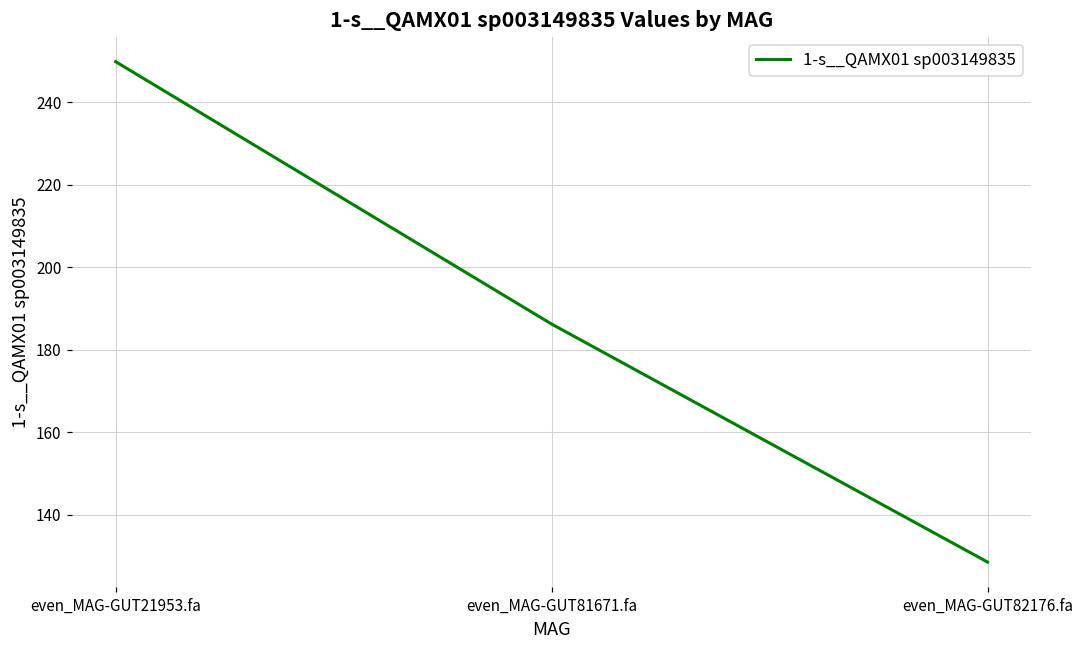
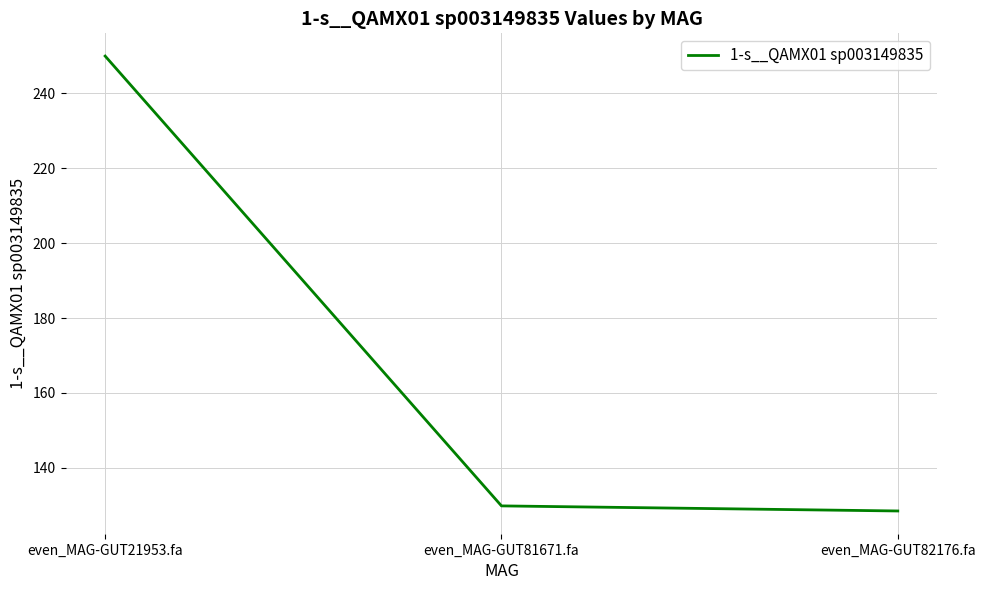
  {
    "even_MAG-GUT21953.fa": 250,
-   "even_MAG-GUT81671.fa": 186,
+   "even_MAG-GUT81671.fa": 130,
    "even_MAG-GUT82176.fa": 129
  }
